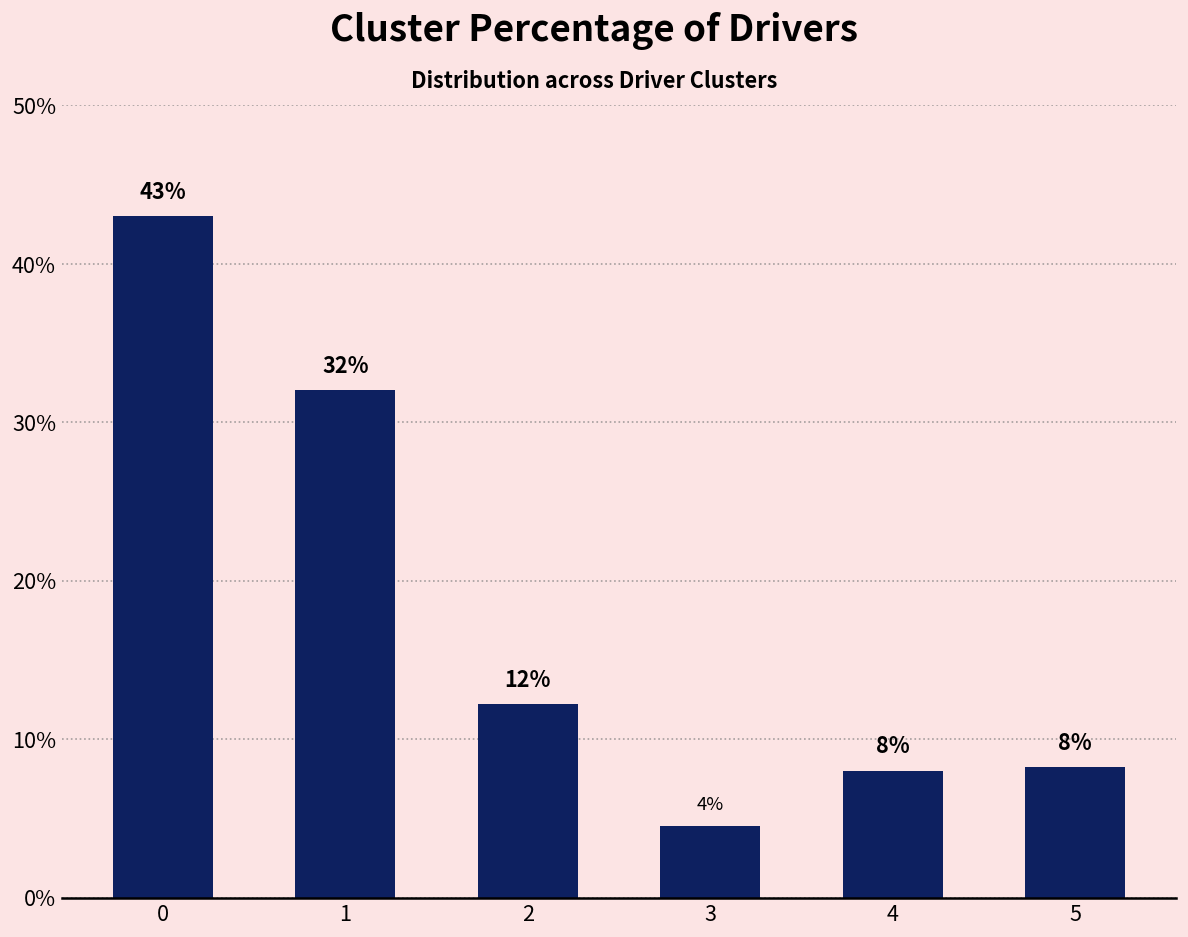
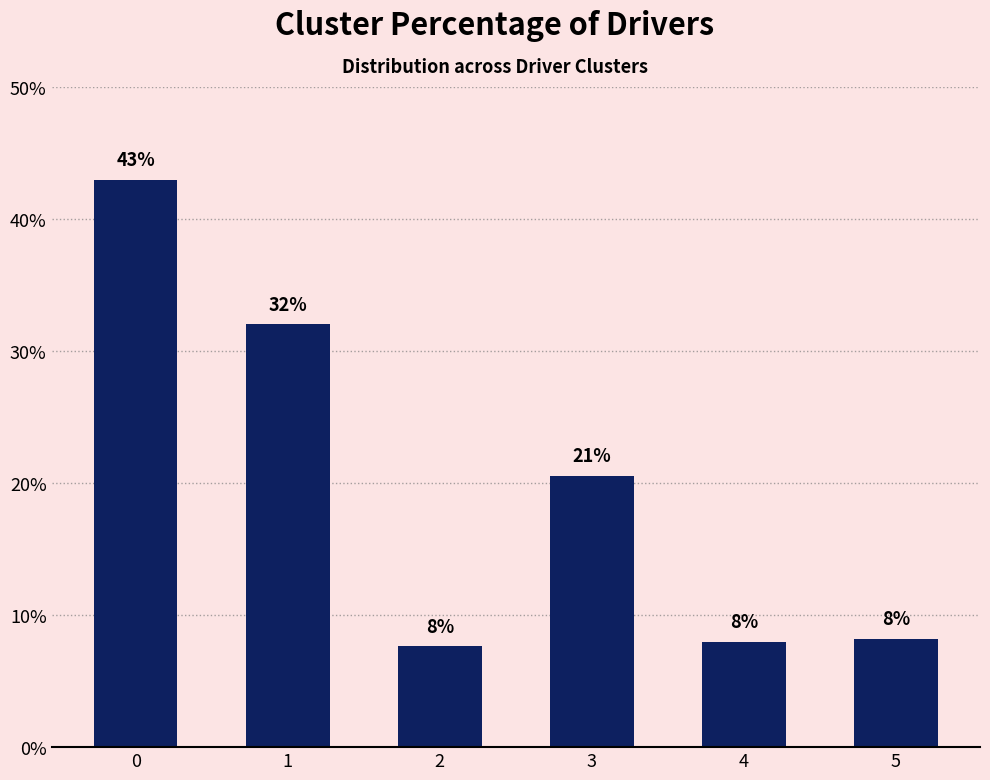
  {
    "0": "43%",
    "1": "32%",
-   "2": "12%",
-   "3": "4%",
+   "2": "8%",
+   "3": "21%",
    "4": "8%",
    "5": "8%"
  }
